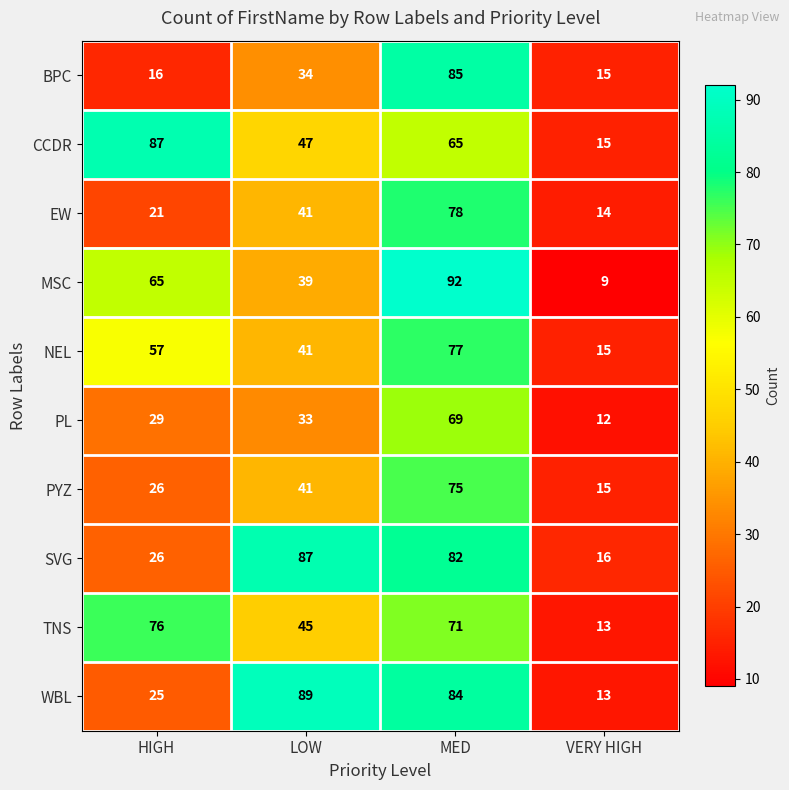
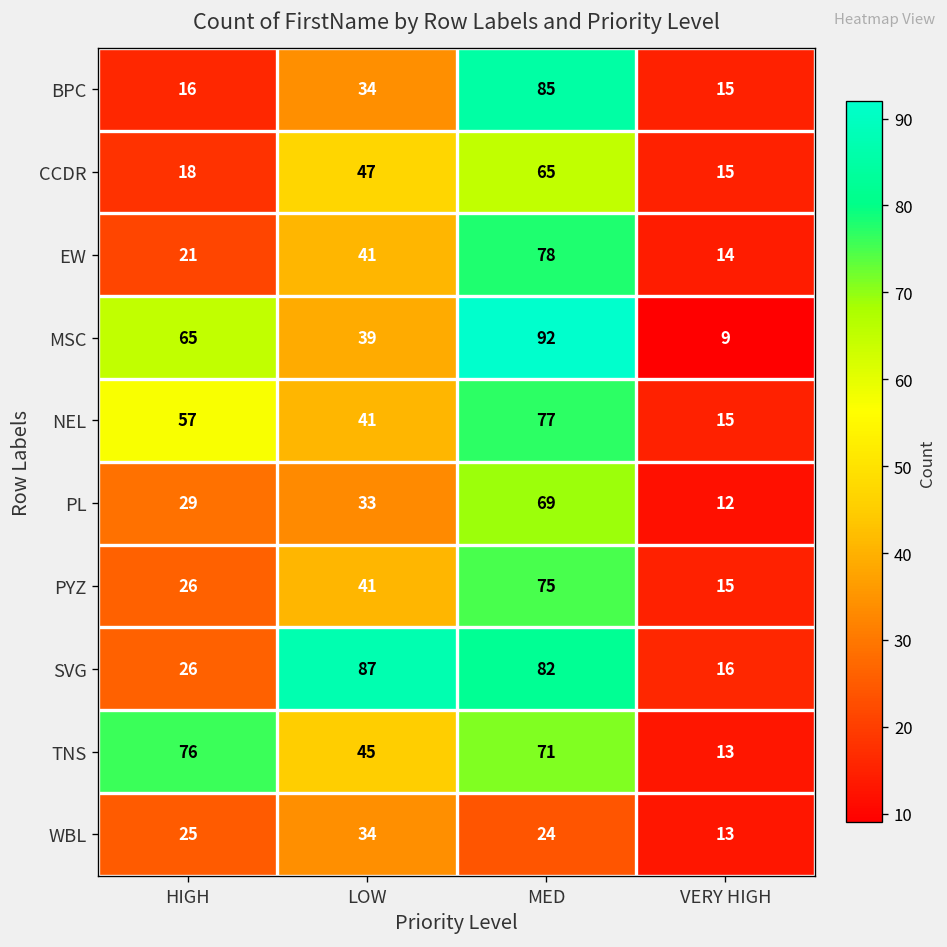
  {
    "BPC": {
      "HIGH": 16,
      "LOW": 34,
      "MED": 85,
      "VERY HIGH": 15
    },
    "CCDR": {
-     "HIGH": 87,
+     "HIGH": 18,
      "LOW": 47,
      "MED": 65,
      "VERY HIGH": 15
    },
    "EW": {
      "HIGH": 21,
      "LOW": 41,
      "MED": 78,
      "VERY HIGH": 14
    },
    "MSC": {
      "HIGH": 65,
      "LOW": 39,
      "MED": 92,
      "VERY HIGH": 9
    },
    "NEL": {
      "HIGH": 57,
      "LOW": 41,
      "MED": 77,
      "VERY HIGH": 15
    },
    "PL": {
      "HIGH": 29,
      "LOW": 33,
      "MED": 69,
      "VERY HIGH": 12
    },
    "PYZ": {
      "HIGH": 26,
      "LOW": 41,
      "MED": 75,
      "VERY HIGH": 15
    },
    "SVG": {
      "HIGH": 26,
      "LOW": 87,
      "MED": 82,
      "VERY HIGH": 16
    },
    "TNS": {
      "HIGH": 76,
      "LOW": 45,
      "MED": 71,
      "VERY HIGH": 13
    },
    "WBL": {
      "HIGH": 25,
-     "LOW": 89,
-     "MED": 84,
+     "LOW": 34,
+     "MED": 24,
      "VERY HIGH": 13
    }
  }
